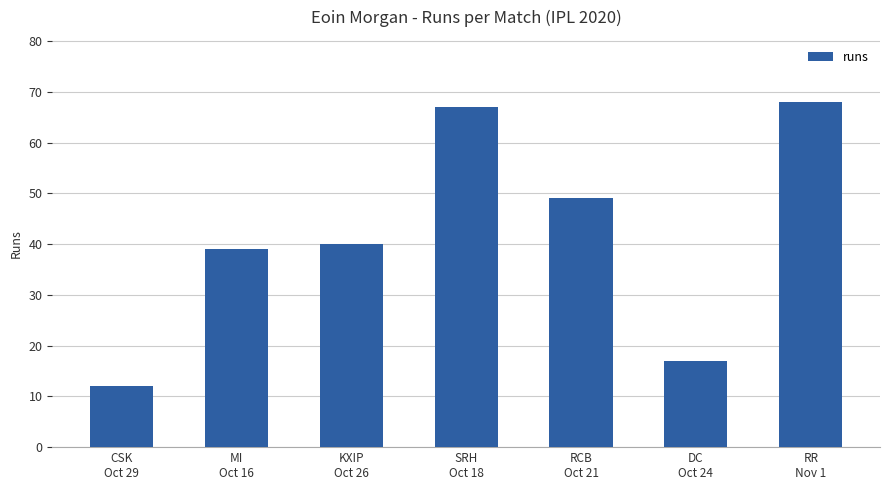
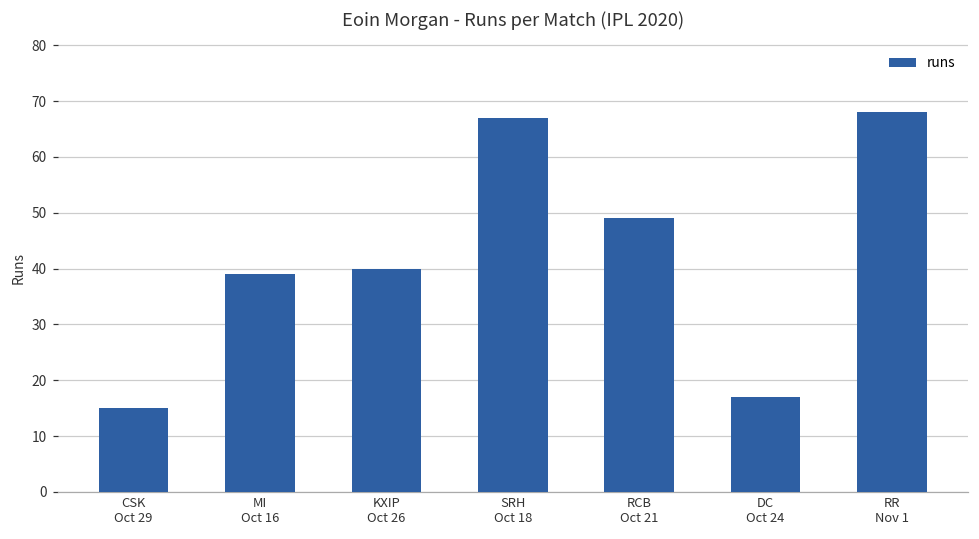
  {
-   "CSK Oct 29": 12,
+   "CSK Oct 29": 15,
    "MI Oct 16": 39,
    "KXIP Oct 26": 40,
    "SRH Oct 18": 67,
    "RCB Oct 21": 49,
    "DC Oct 24": 17,
    "RR Nov 1": 68
  }
